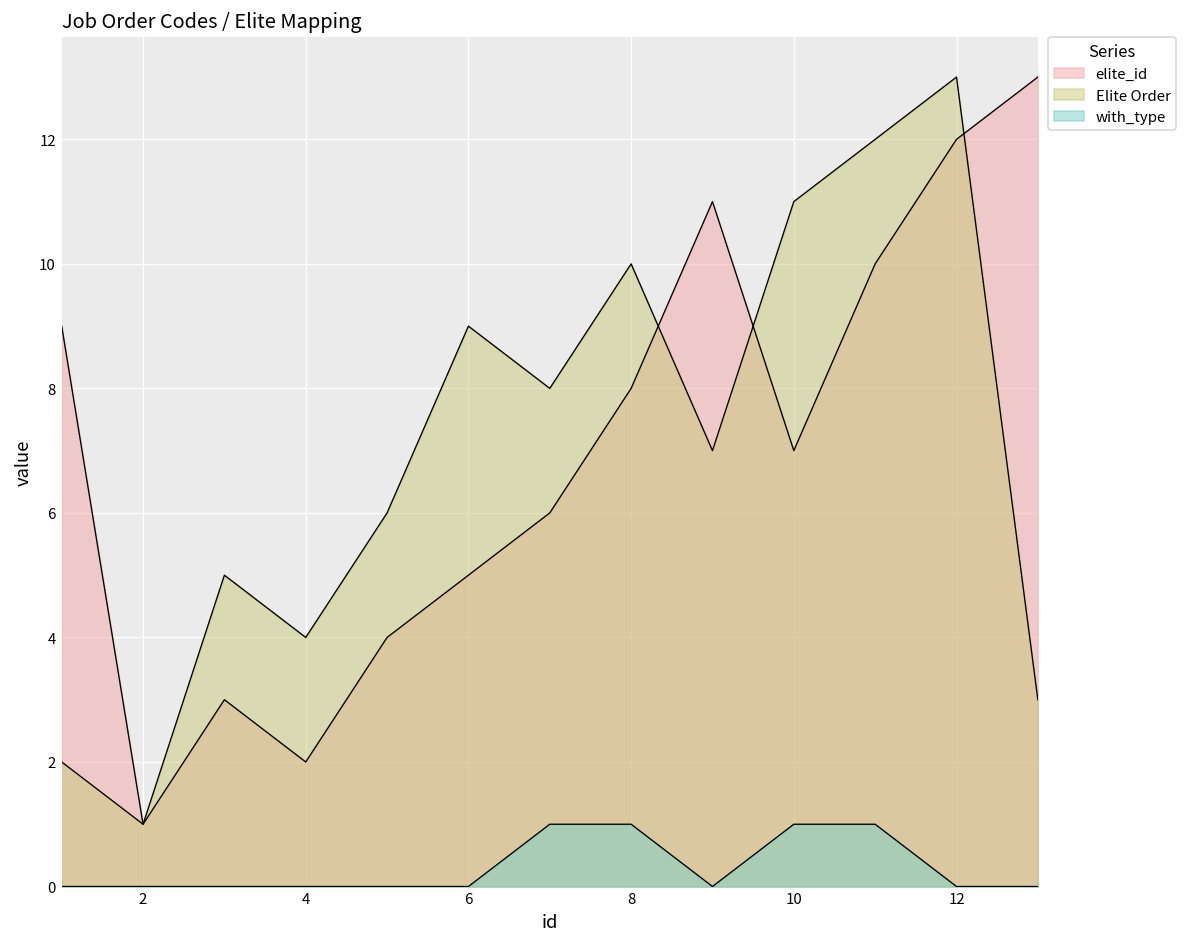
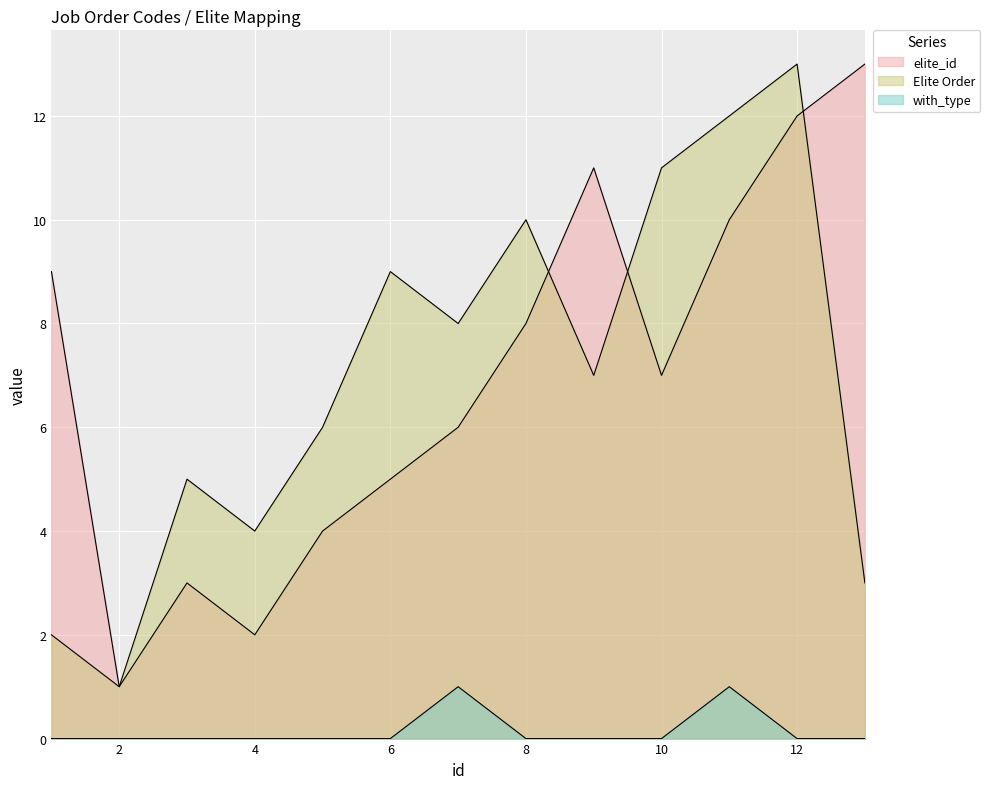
  {
    "with_type": {
      "2": 0,
      "4": 0,
      "6": 0,
-     "8": 1,
-     "10": 1,
+     "8": 0,
+     "10": 0,
      "12": 0
    }
  }
